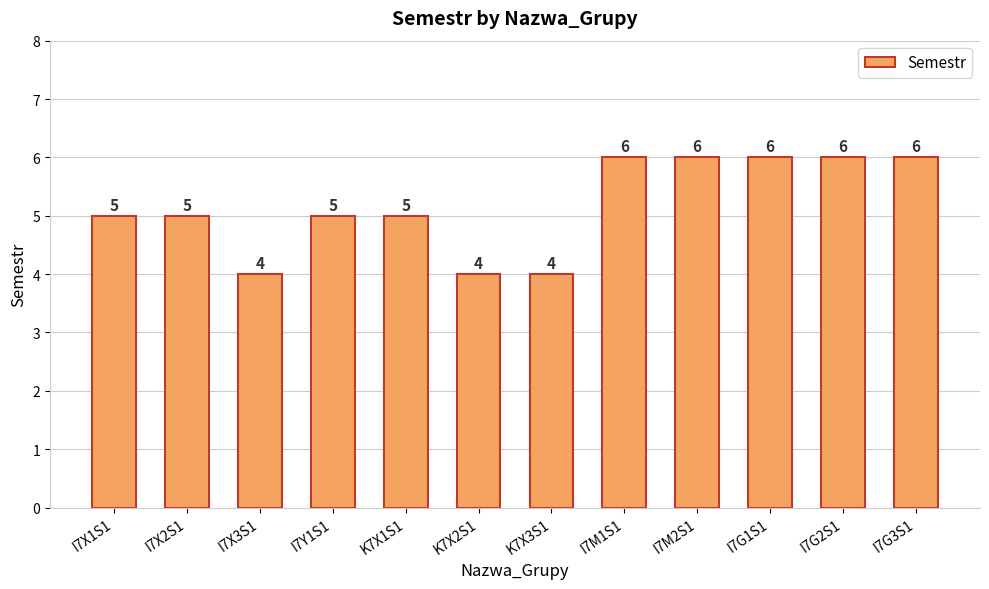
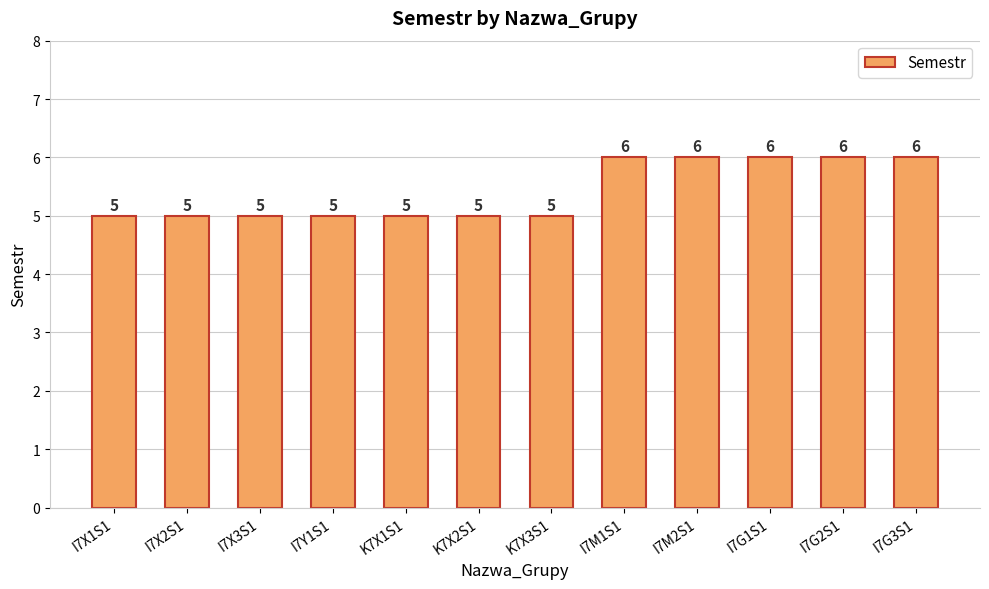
  {
    "I7X1S1": 5,
    "I7X2S1": 5,
-   "I7X3S1": 4,
+   "I7X3S1": 5,
    "I7Y1S1": 5,
    "K7X1S1": 5,
-   "K7X2S1": 4,
-   "K7X3S1": 4,
+   "K7X2S1": 5,
+   "K7X3S1": 5,
    "I7M1S1": 6,
    "I7M2S1": 6,
    "I7G1S1": 6,
    "I7G2S1": 6,
    "I7G3S1": 6
  }
